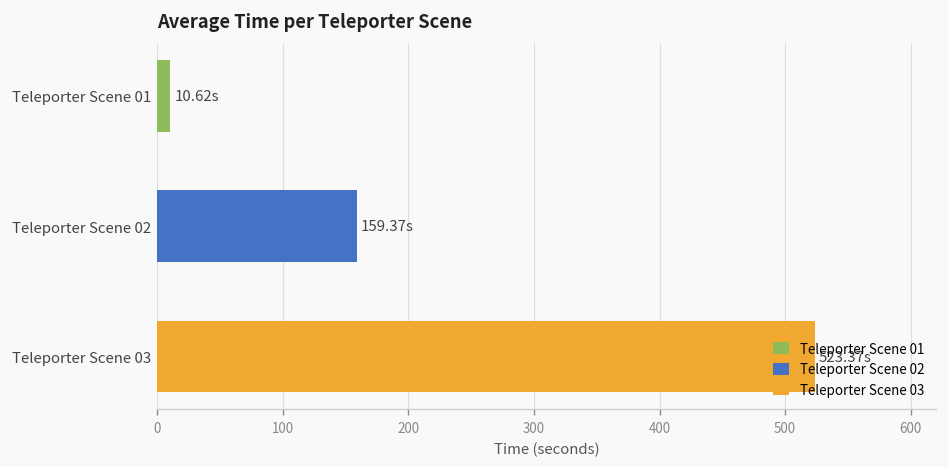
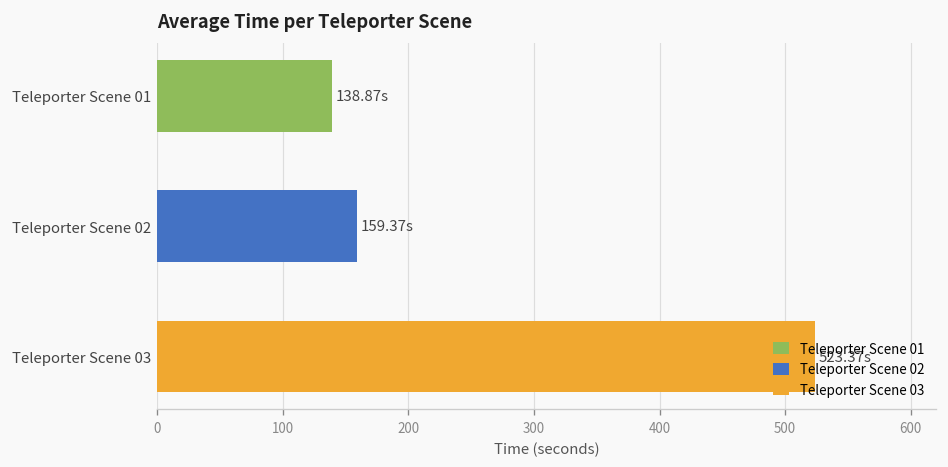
  {
-   "Teleporter Scene 01": "10.62s",
+   "Teleporter Scene 01": "138.87s",
    "Teleporter Scene 02": "159.37s",
    "Teleporter Scene 03": "523.37s"
  }
